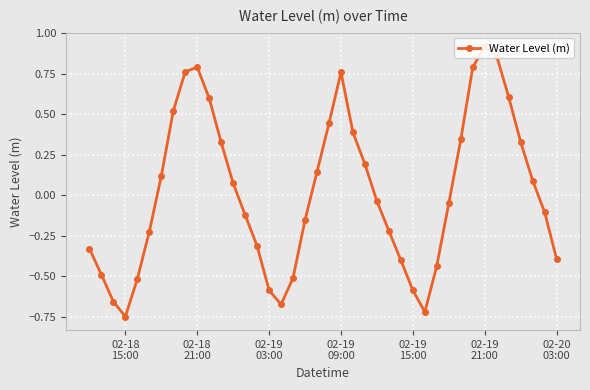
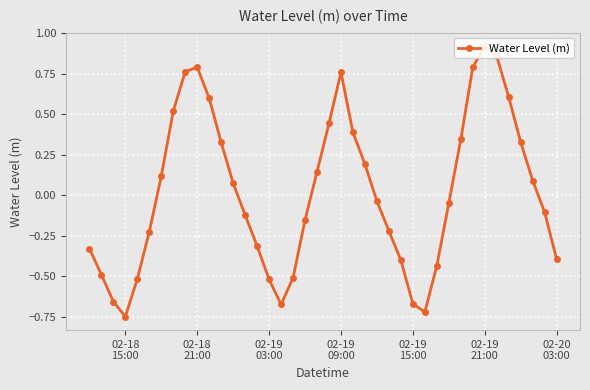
  {
    "02-18 15:00": -0.75,
    "02-18 21:00": 0.79,
-   "02-19 03:00": -0.59,
+   "02-19 03:00": -0.52,
    "02-19 09:00": 0.76,
-   "02-19 15:00": -0.59,
+   "02-19 15:00": -0.67,
    "02-20 03:00": -0.39
  }
